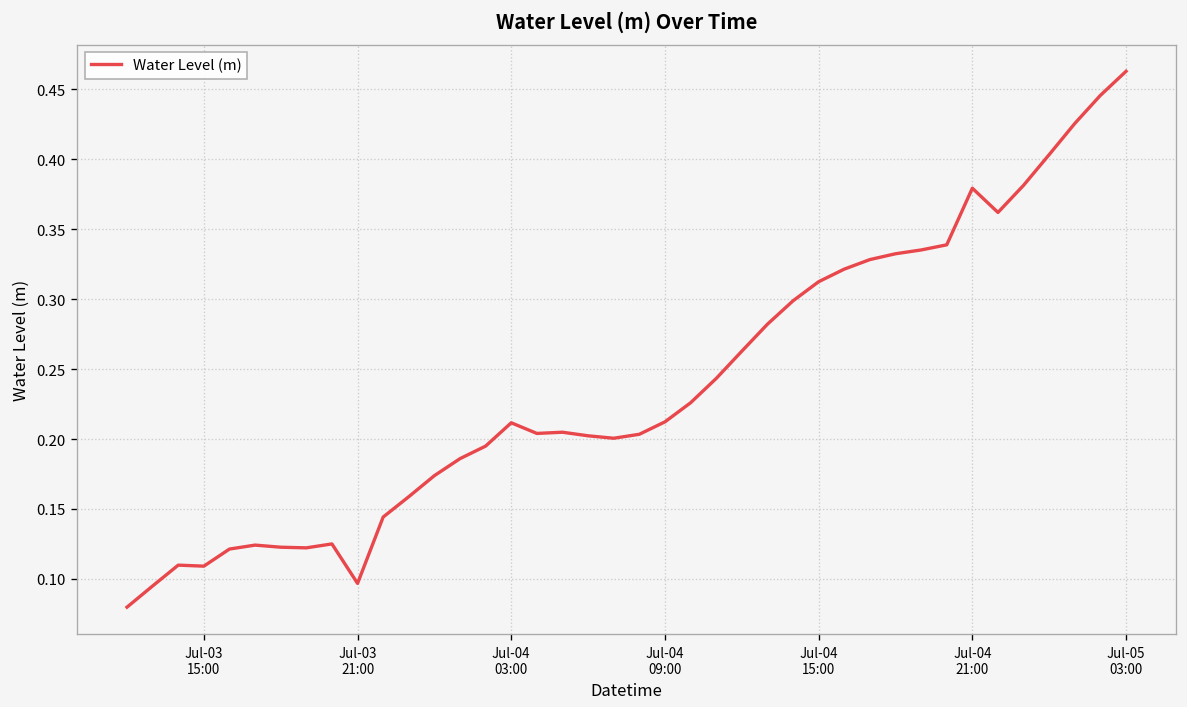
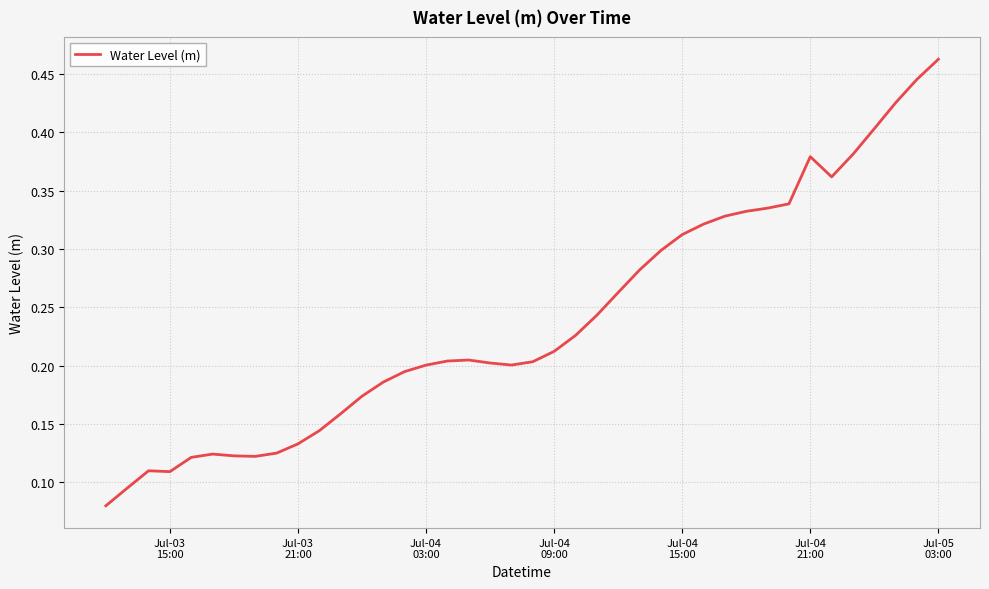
  {
    "Jul-03 15:00": 0.109,
-   "Jul-03 21:00": 0.097,
-   "Jul-04 03:00": 0.212,
+   "Jul-03 21:00": 0.133,
+   "Jul-04 03:00": 0.200,
    "Jul-04 09:00": 0.212,
    "Jul-04 15:00": 0.312,
    "Jul-04 21:00": 0.379,
    "Jul-05 03:00": 0.463
  }
